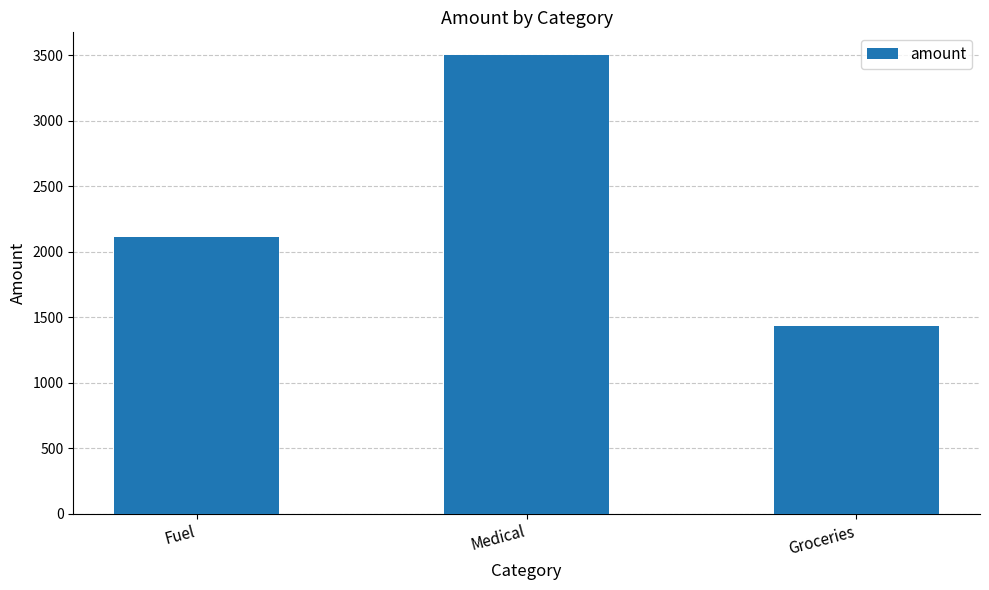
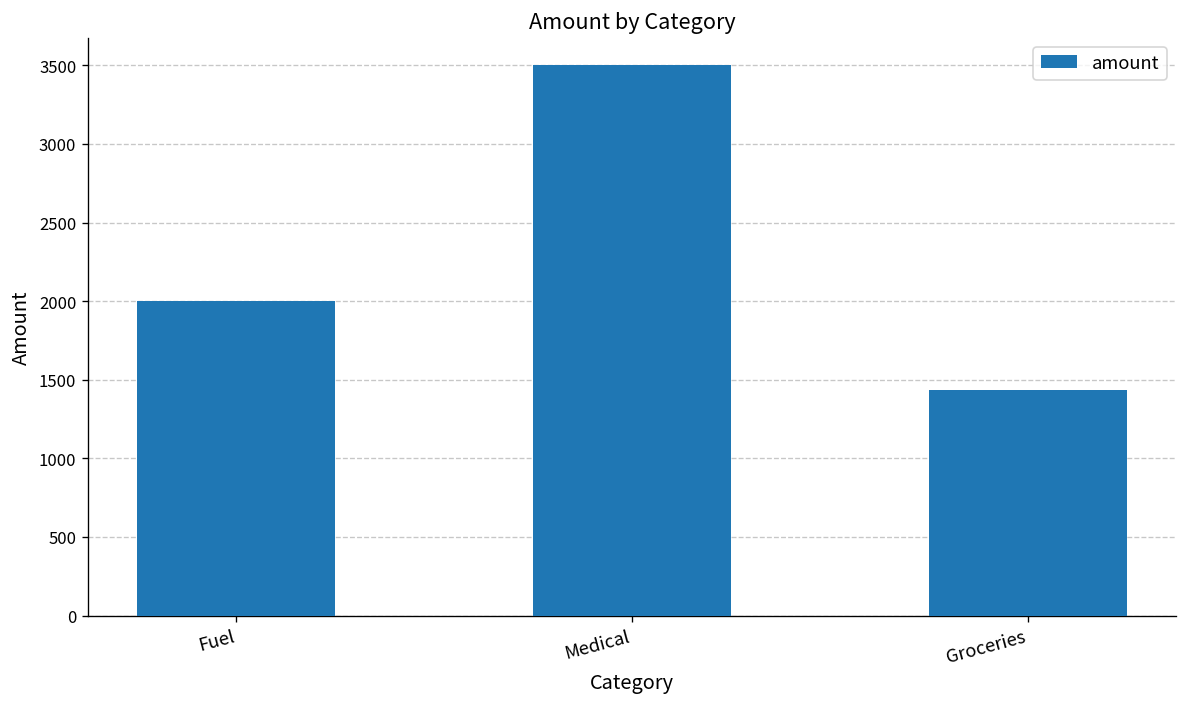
  {
-   "Fuel": 2120,
+   "Fuel": 2000,
    "Medical": 3500,
    "Groceries": 1440
  }
